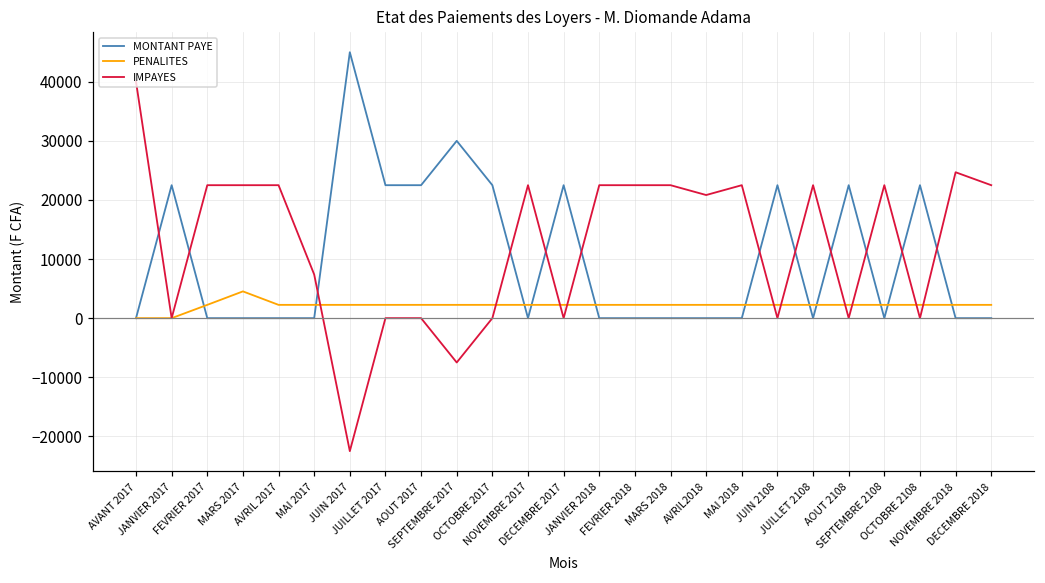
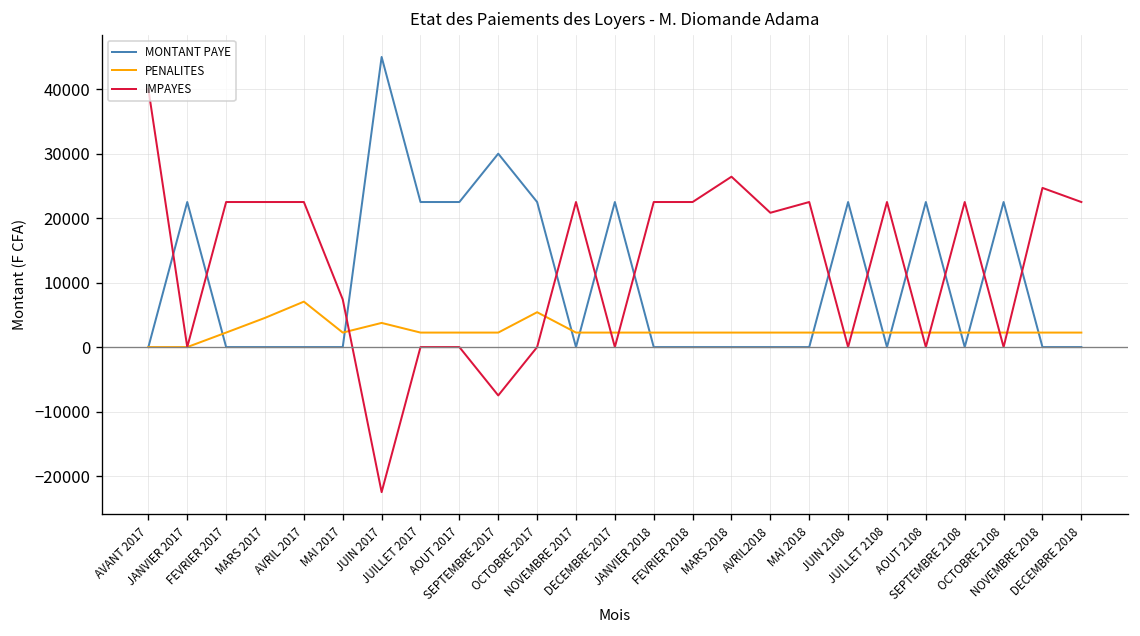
  {
    "MONTANT PAYE": {
      "JANVIER 2017": 23000,
      "FEVRIER 2017": 0,
      "MARS 2017": 0,
      "AVRIL 2017": 0,
      "MAI 2017": 0,
      "JUIN 2017": 45000,
      "JUILLET 2017": 23000,
      "AOUT 2017": 23000,
      "SEPTEMBRE 2017": 30000,
      "OCTOBRE 2017": 23000,
      "NOVEMBRE 2017": 0,
      "DECEMBRE 2017": 23000,
      "JANVIER 2018": 0,
      "FEVRIER 2018": 0,
      "MARS 2018": 0,
      "AVRIL2018": 0,
      "MAI 2018": 0,
      "JUIN 2108": 23000,
      "JUILLET 2108": 0,
      "AOUT 2108": 23000,
      "SEPTEMBRE 2108": 0,
      "OCTOBRE 2108": 23000,
      "NOVEMBRE 2018": 0,
      "DECEMBRE 2018": 0
    },
    "PENALITES": {
      "FEVRIER 2017": 2000,
      "MARS 2017": 5000,
-     "AVRIL 2017": 2000,
+     "AVRIL 2017": 7000,
      "MAI 2017": 2000,
-     "JUIN 2017": 2000,
+     "JUIN 2017": 4000,
      "JUILLET 2017": 2000,
      "AOUT 2017": 2000,
      "SEPTEMBRE 2017": 2000,
-     "OCTOBRE 2017": 2000,
+     "OCTOBRE 2017": 5000,
      "NOVEMBRE 2017": 2000,
      "DECEMBRE 2017": 2000,
      "JANVIER 2018": 2000,
      "FEVRIER 2018": 2000,
      "MARS 2018": 2000,
      "AVRIL2018": 2000,
      "MAI 2018": 2000,
      "JUIN 2108": 2000,
      "JUILLET 2108": 2000,
      "AOUT 2108": 2000,
      "SEPTEMBRE 2108": 2000,
      "OCTOBRE 2108": 2000,
      "NOVEMBRE 2018": 2000,
      "DECEMBRE 2018": 2000
    },
    "IMPAYES": {
      "FEVRIER 2017": 23000,
      "MARS 2017": 23000,
      "AVRIL 2017": 23000,
      "MAI 2017": 7000,
      "JUIN 2017": -23000,
      "JUILLET 2017": 0,
      "AOUT 2017": 0,
      "SEPTEMBRE 2017": -8000,
      "OCTOBRE 2017": 0,
      "NOVEMBRE 2017": 23000,
      "DECEMBRE 2017": 0,
      "JANVIER 2018": 23000,
      "FEVRIER 2018": 23000,
-     "MARS 2018": 23000,
+     "MARS 2018": 26000,
      "AVRIL2018": 21000,
      "MAI 2018": 23000,
      "JUIN 2108": 0,
      "JUILLET 2108": 23000,
      "AOUT 2108": 0,
      "SEPTEMBRE 2108": 23000,
      "OCTOBRE 2108": 0,
      "NOVEMBRE 2018": 25000,
      "DECEMBRE 2018": 23000
    }
  }
